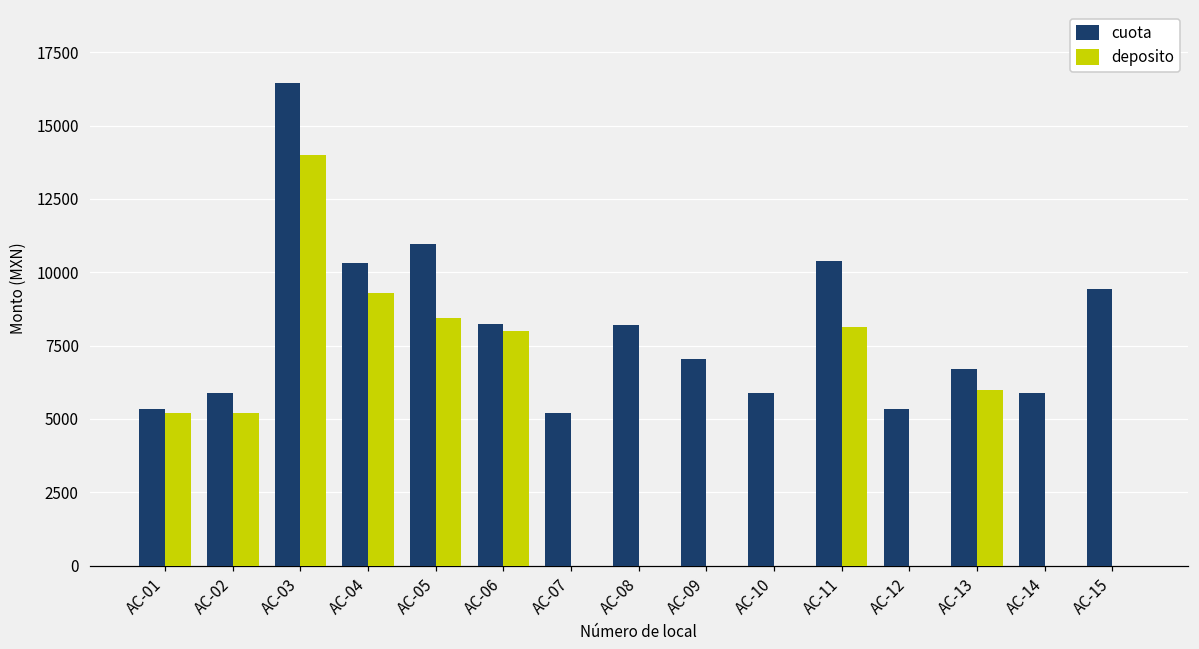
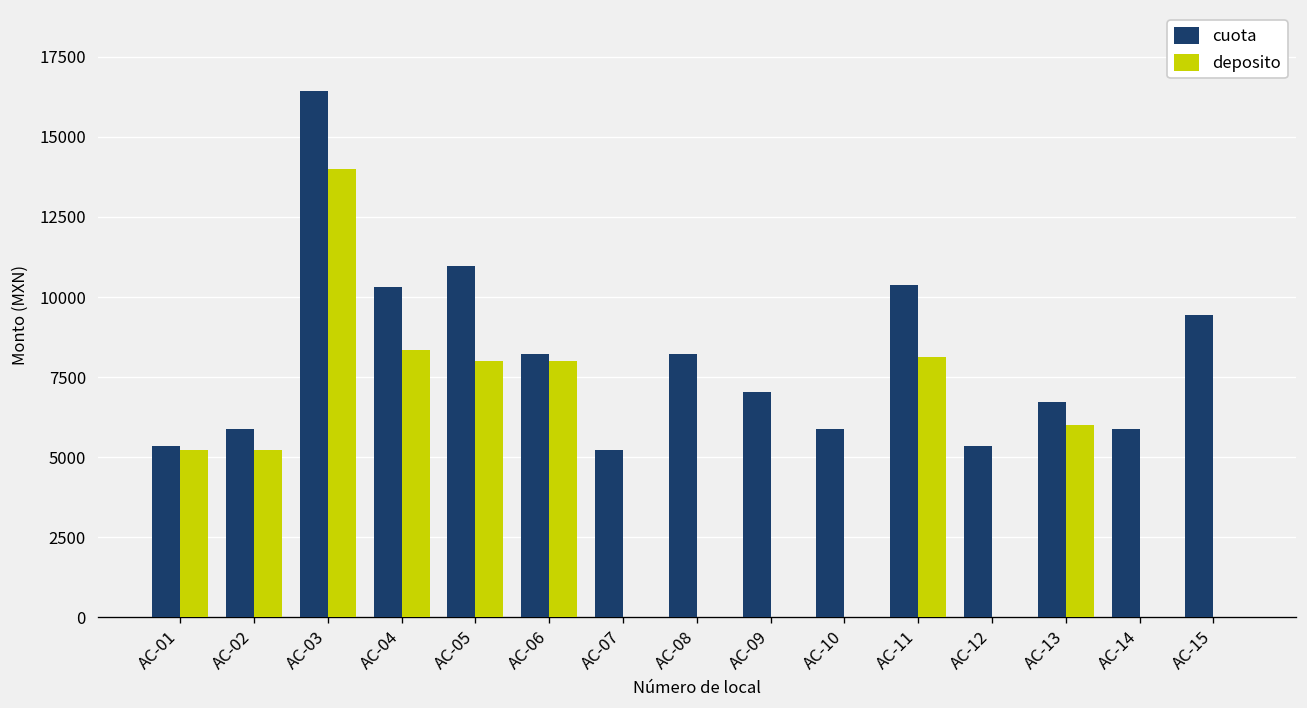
  {
    "cuota": {
      "AC-01": 5400,
      "AC-02": 5900,
      "AC-03": 16400,
      "AC-04": 10300,
      "AC-05": 11000,
      "AC-06": 8200,
      "AC-07": 5200,
      "AC-08": 8200,
      "AC-09": 7000,
      "AC-10": 5900,
      "AC-11": 10400,
      "AC-12": 5400,
      "AC-13": 6700,
      "AC-14": 5900,
      "AC-15": 9400
    },
    "deposito": {
      "AC-01": 5200,
      "AC-02": 5200,
      "AC-03": 14000,
-     "AC-04": 9300,
-     "AC-05": 8400,
+     "AC-04": 8400,
+     "AC-05": 8000,
      "AC-06": 8000,
      "AC-07": 0,
      "AC-08": 0,
      "AC-09": 0,
      "AC-10": 0,
      "AC-11": 8100,
      "AC-12": 0,
      "AC-13": 6000,
      "AC-14": 0,
      "AC-15": 0
    }
  }
